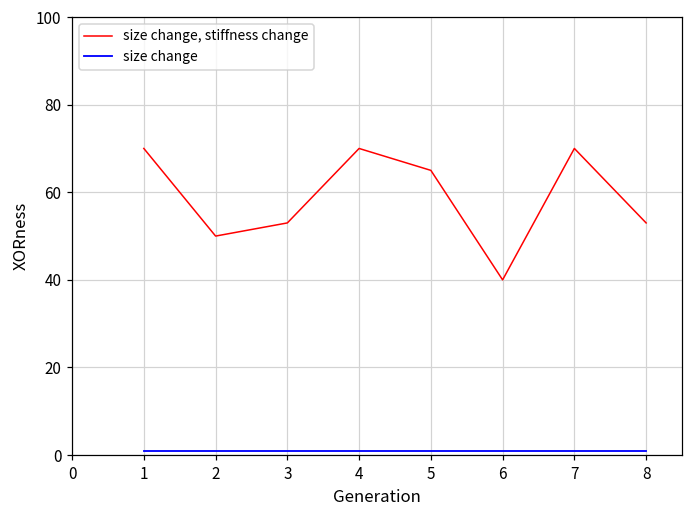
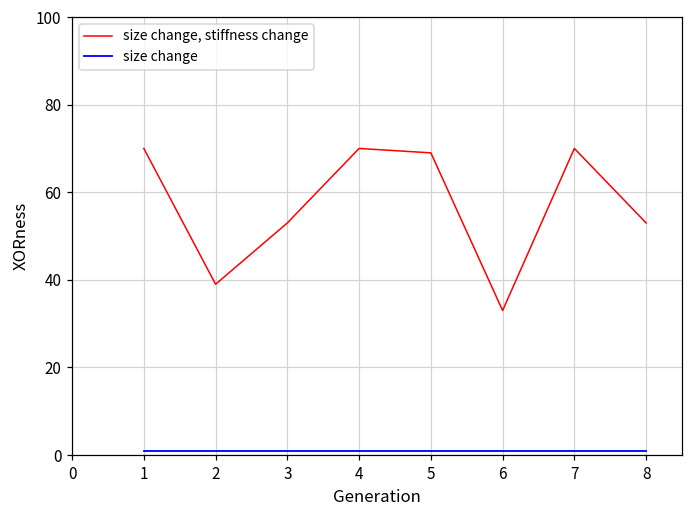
  {
    "size change, stiffness change": {
      "1": 70,
-     "2": 50,
+     "2": 39,
      "3": 53,
      "4": 70,
-     "5": 65,
-     "6": 40,
+     "5": 69,
+     "6": 33,
      "7": 70,
      "8": 53
    },
    "size change": {
      "1": 1,
      "2": 1,
      "3": 1,
      "4": 1,
      "5": 1,
      "6": 1,
      "7": 1,
      "8": 1
    }
  }
